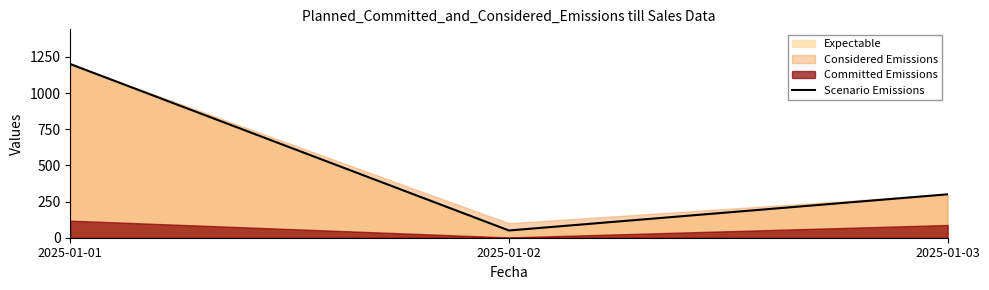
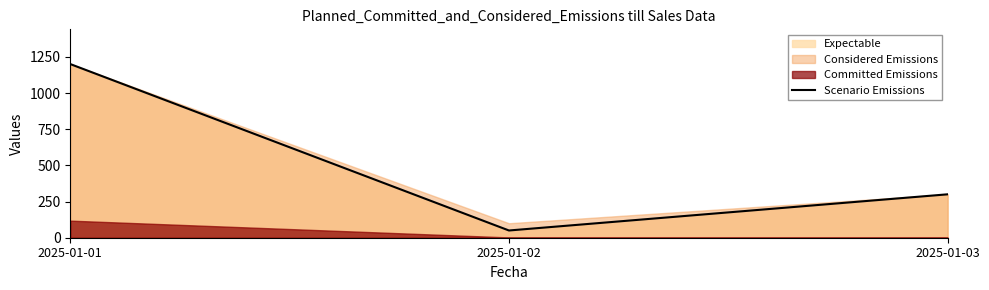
  {
    "Committed Emissions": {
      "2025-01-01": 120,
-     "2025-01-03": 90
+     "2025-01-03": 0
    }
  }
